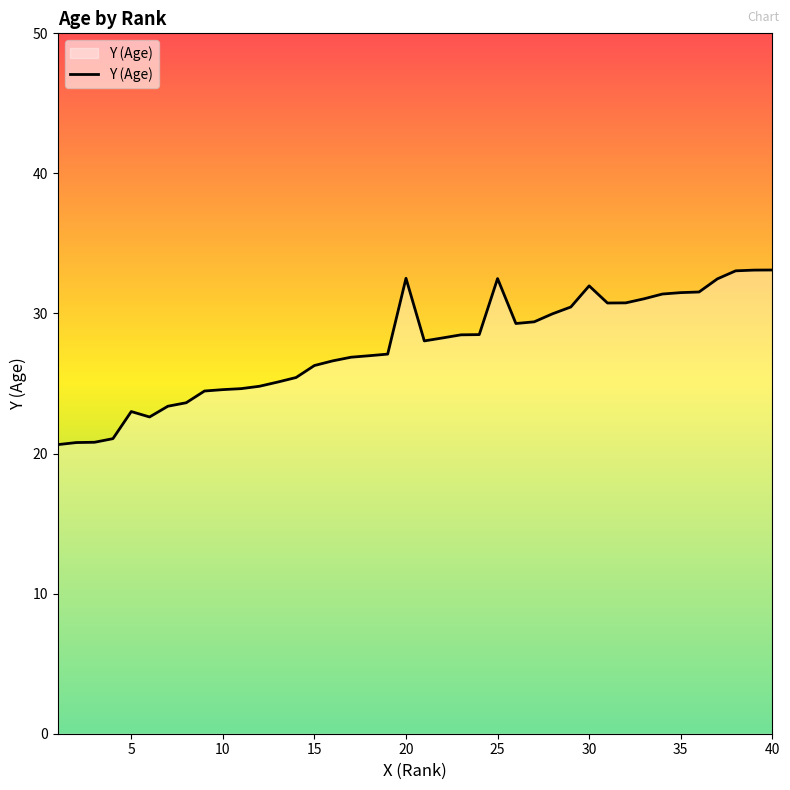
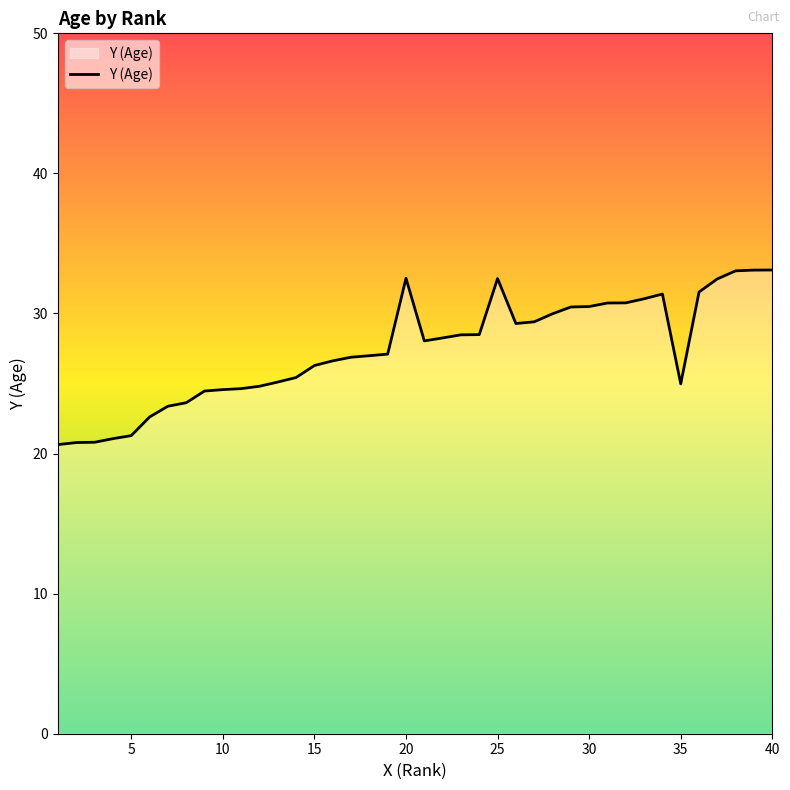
  {
-   "5": 23.0,
+   "5": 21.3,
    "10": 24.6,
    "15": 26.3,
    "20": 32.5,
    "25": 32.5,
-   "30": 32.0,
-   "35": 31.5,
+   "30": 30.5,
+   "35": 25.0,
    "40": 33.1
  }
